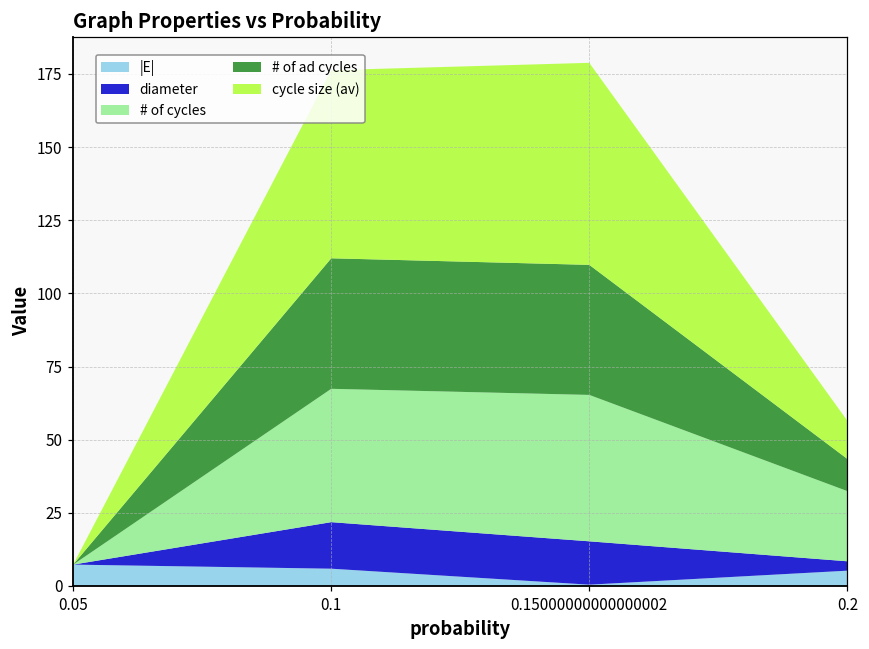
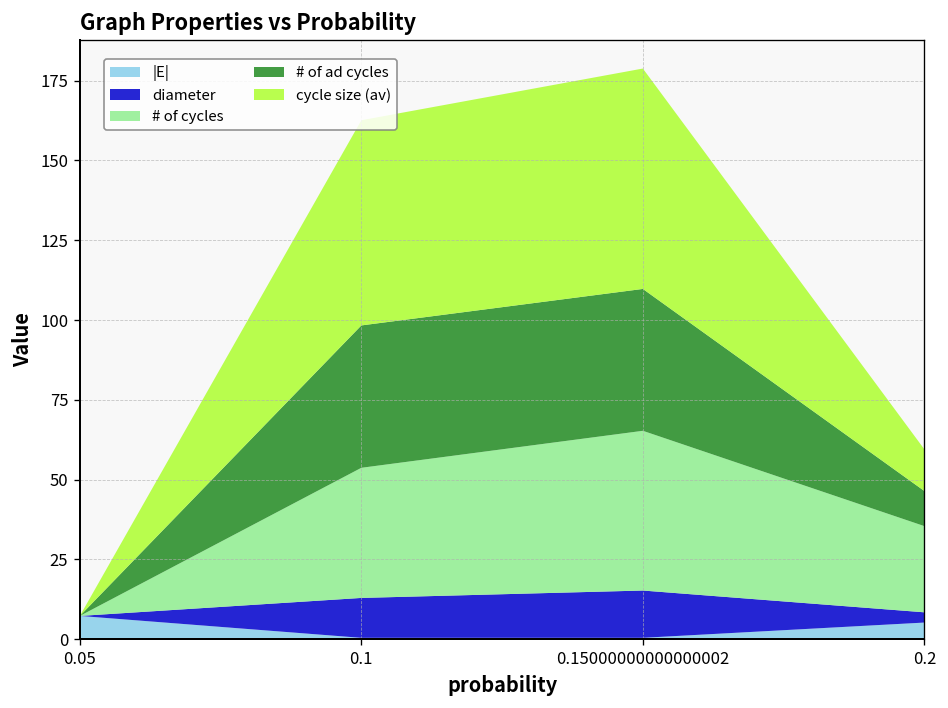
  {
    "|E|": {
-     "0.1": 6,
+     "0.1": 0,
      "0.2": 5
    },
    "diameter": {
-     "0.1": 16,
+     "0.1": 13,
      "0.15000000000000002": 15,
      "0.2": 3
    },
    "# of cycles": {
-     "0.1": 46,
+     "0.1": 41,
      "0.15000000000000002": 50,
-     "0.2": 24
+     "0.2": 27
    },
    "# of ad cycles": {
      "0.1": 45,
      "0.15000000000000002": 44,
      "0.2": 11
    },
    "cycle size (av)": {
      "0.15000000000000002": 69,
      "0.2": 13
    }
  }
